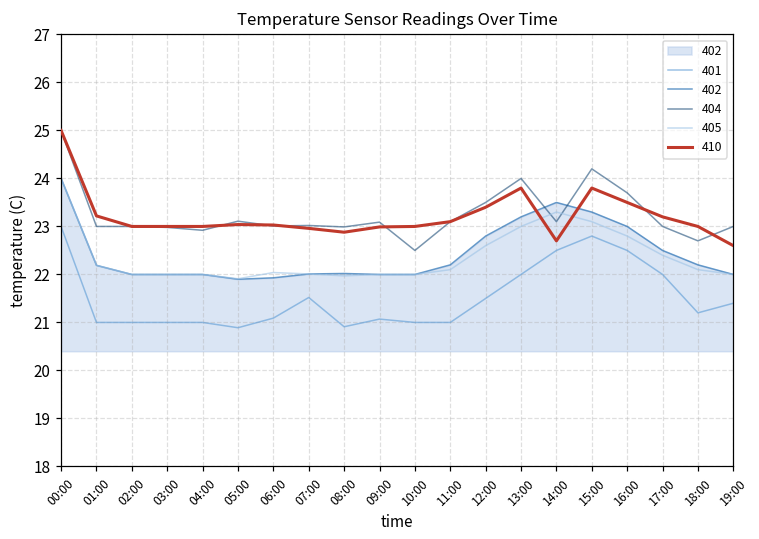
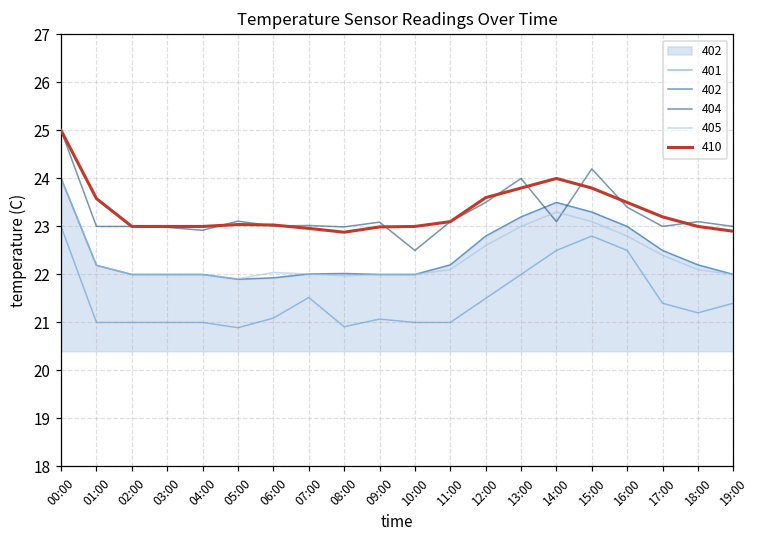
  {
    "401": {
      "00:00": 23.0,
      "01:00": 21.0,
      "02:00": 21.0,
      "03:00": 21.0,
      "04:00": 21.0,
      "05:00": 20.9,
      "06:00": 21.1,
      "07:00": 21.5,
      "08:00": 20.9,
      "09:00": 21.1,
      "10:00": 21.0,
      "11:00": 21.0,
      "12:00": 21.5,
      "13:00": 22.0,
      "14:00": 22.5,
      "15:00": 22.8,
      "16:00": 22.5,
-     "17:00": 22.0,
+     "17:00": 21.4,
      "18:00": 21.2,
      "19:00": 21.4
    },
    "404": {
      "01:00": 23.0,
      "04:00": 22.9,
      "05:00": 23.1,
      "07:00": 23.0,
      "08:00": 23.0,
      "09:00": 23.1,
      "10:00": 22.5,
      "12:00": 23.5,
      "13:00": 24.0,
      "14:00": 23.1,
      "15:00": 24.2,
-     "16:00": 23.7,
+     "16:00": 23.4,
      "17:00": 23.0,
-     "18:00": 22.7,
+     "18:00": 23.1,
      "19:00": 23.0
    },
    "410": {
-     "01:00": 23.2,
+     "01:00": 23.6,
      "04:00": 23.0,
      "05:00": 23.0,
      "07:00": 23.0,
      "08:00": 22.9,
      "09:00": 23.0,
      "10:00": 23.0,
-     "12:00": 23.4,
+     "12:00": 23.6,
      "13:00": 23.8,
-     "14:00": 22.7,
+     "14:00": 24.0,
      "15:00": 23.8,
      "16:00": 23.5,
      "17:00": 23.2,
      "18:00": 23.0,
-     "19:00": 22.6
+     "19:00": 22.9
    }
  }
